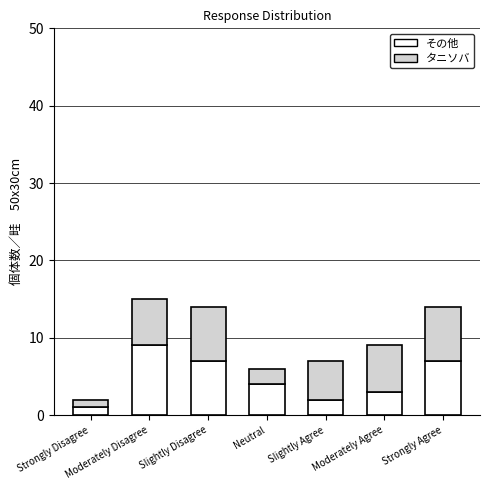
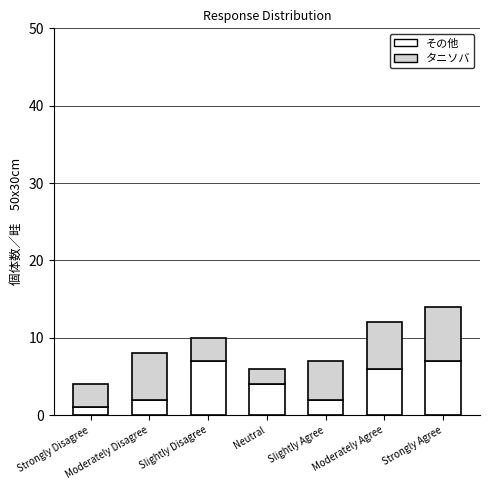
  {
    "その他": {
      "Strongly Disagree": 1,
-     "Moderately Disagree": 9,
+     "Moderately Disagree": 2,
      "Slightly Disagree": 7,
      "Neutral": 4,
      "Slightly Agree": 2,
-     "Moderately Agree": 3,
+     "Moderately Agree": 6,
      "Strongly Agree": 7
    },
    "タニソバ": {
-     "Strongly Disagree": 1,
+     "Strongly Disagree": 3,
      "Moderately Disagree": 6,
-     "Slightly Disagree": 7,
+     "Slightly Disagree": 3,
      "Neutral": 2,
      "Slightly Agree": 5,
      "Moderately Agree": 6,
      "Strongly Agree": 7
    }
  }
